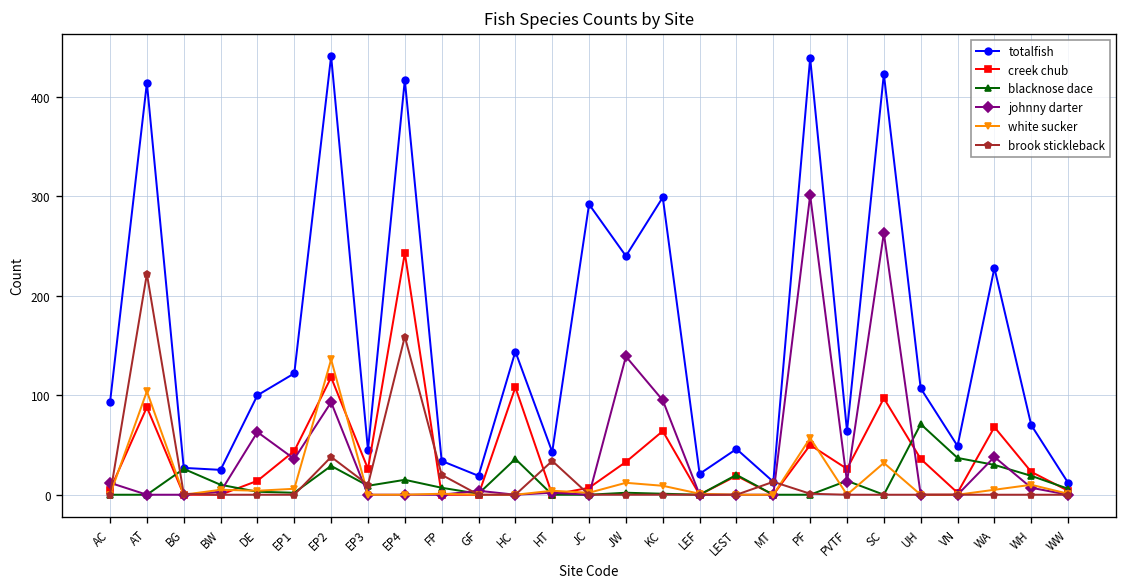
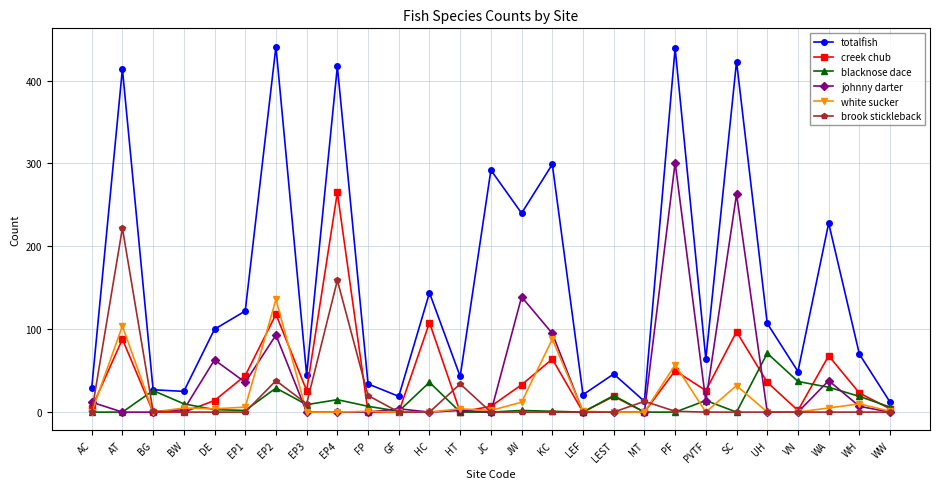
  {
    "totalfish": {
-     "AC": 90,
+     "AC": 30,
      "AT": 410,
      "BW": 30,
      "DE": 100,
      "EP1": 120,
      "EP2": 440,
      "EP3": 50,
      "EP4": 420,
      "FP": 30,
      "GF": 20,
      "HC": 140,
      "HT": 40,
      "JC": 290,
      "JW": 240,
      "KC": 300,
      "LEF": 20,
      "LEST": 50,
      "PF": 440,
      "PVTF": 60,
      "SC": 420,
      "UH": 110,
      "VN": 50,
      "WA": 230,
      "WH": 70,
      "WW": 10
    },
    "creek chub": {
      "AC": 10,
      "AT": 90,
      "DE": 10,
      "EP1": 40,
      "EP2": 120,
      "EP3": 30,
-     "EP4": 240,
+     "EP4": 270,
      "HC": 110,
      "JC": 10,
      "JW": 30,
      "KC": 60,
      "PF": 50,
      "PVTF": 30,
      "SC": 100,
      "UH": 40,
      "WA": 70,
      "WH": 20
    },
    "blacknose dace": {
      "BW": 10,
      "EP2": 30,
      "EP4": 20,
      "FP": 10,
      "HC": 40,
      "UH": 70,
      "VN": 40,
      "WA": 30,
      "WH": 20
    },
    "johnny darter": {
      "AC": 10,
      "DE": 60,
      "EP1": 40,
      "EP2": 90,
      "JW": 140,
      "KC": 100,
      "PF": 300,
      "SC": 260,
      "WA": 40
    },
    "white sucker": {
      "AT": 100,
      "EP1": 10,
      "EP2": 140,
      "JW": 10,
-     "KC": 10,
+     "KC": 90,
      "PF": 60,
      "SC": 30,
      "WA": 10
    },
    "brook stickleback": {
      "AT": 220,
      "EP2": 40,
      "EP4": 160,
      "FP": 20,
      "HT": 30,
      "WA": 0,
      "WH": 0
    }
  }
